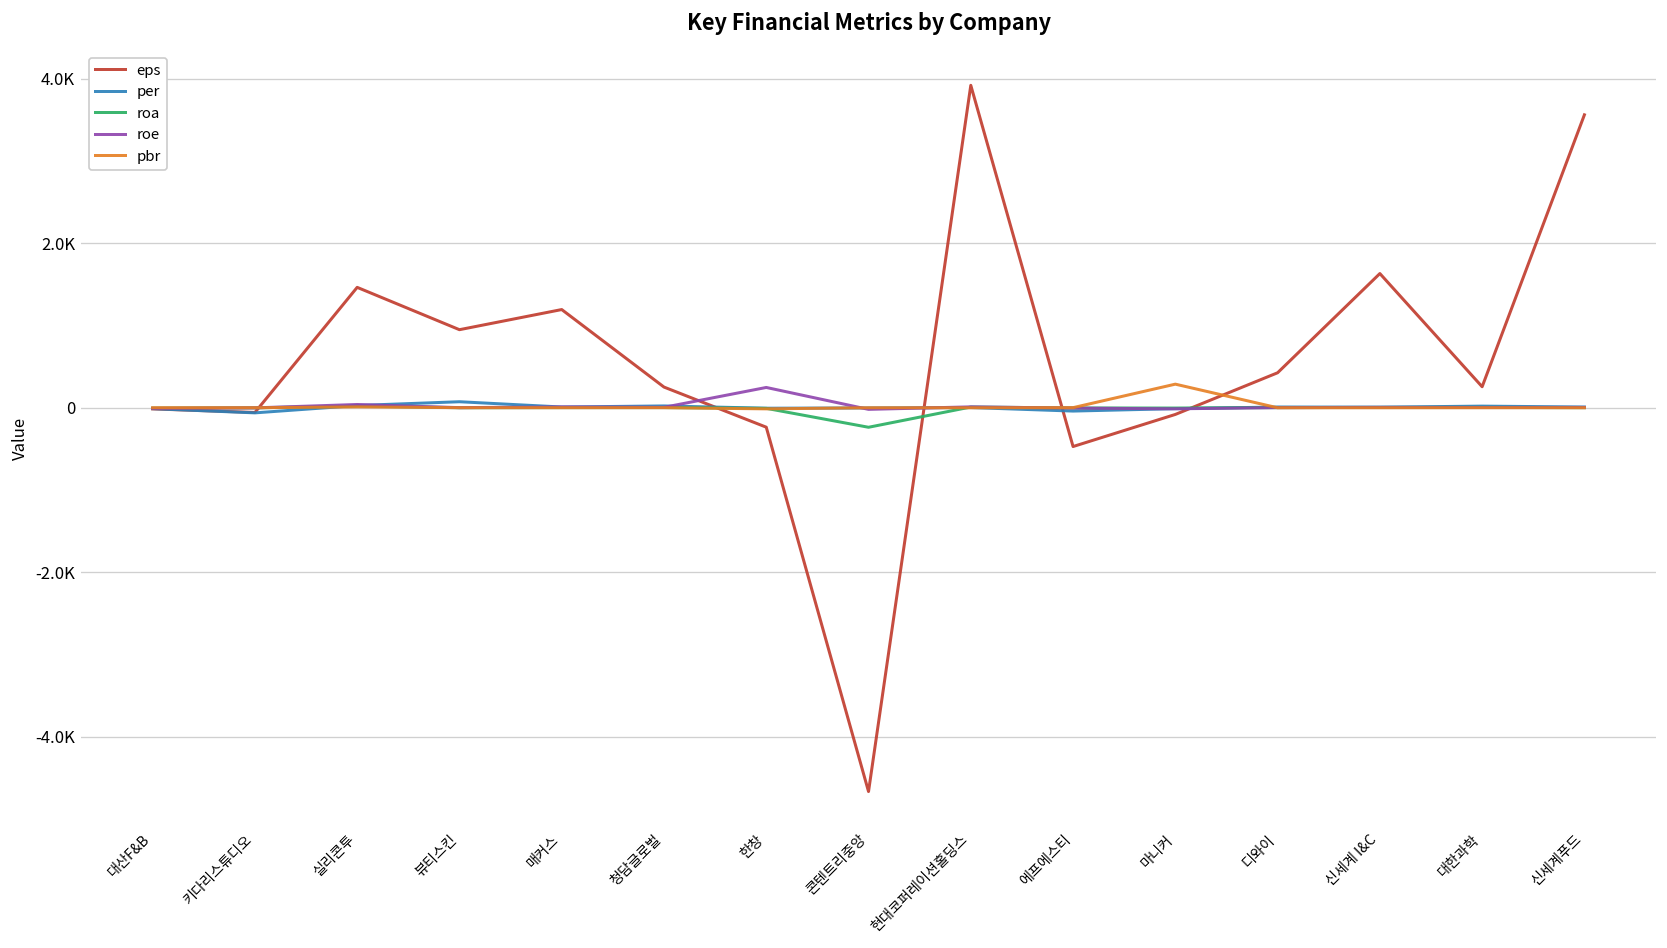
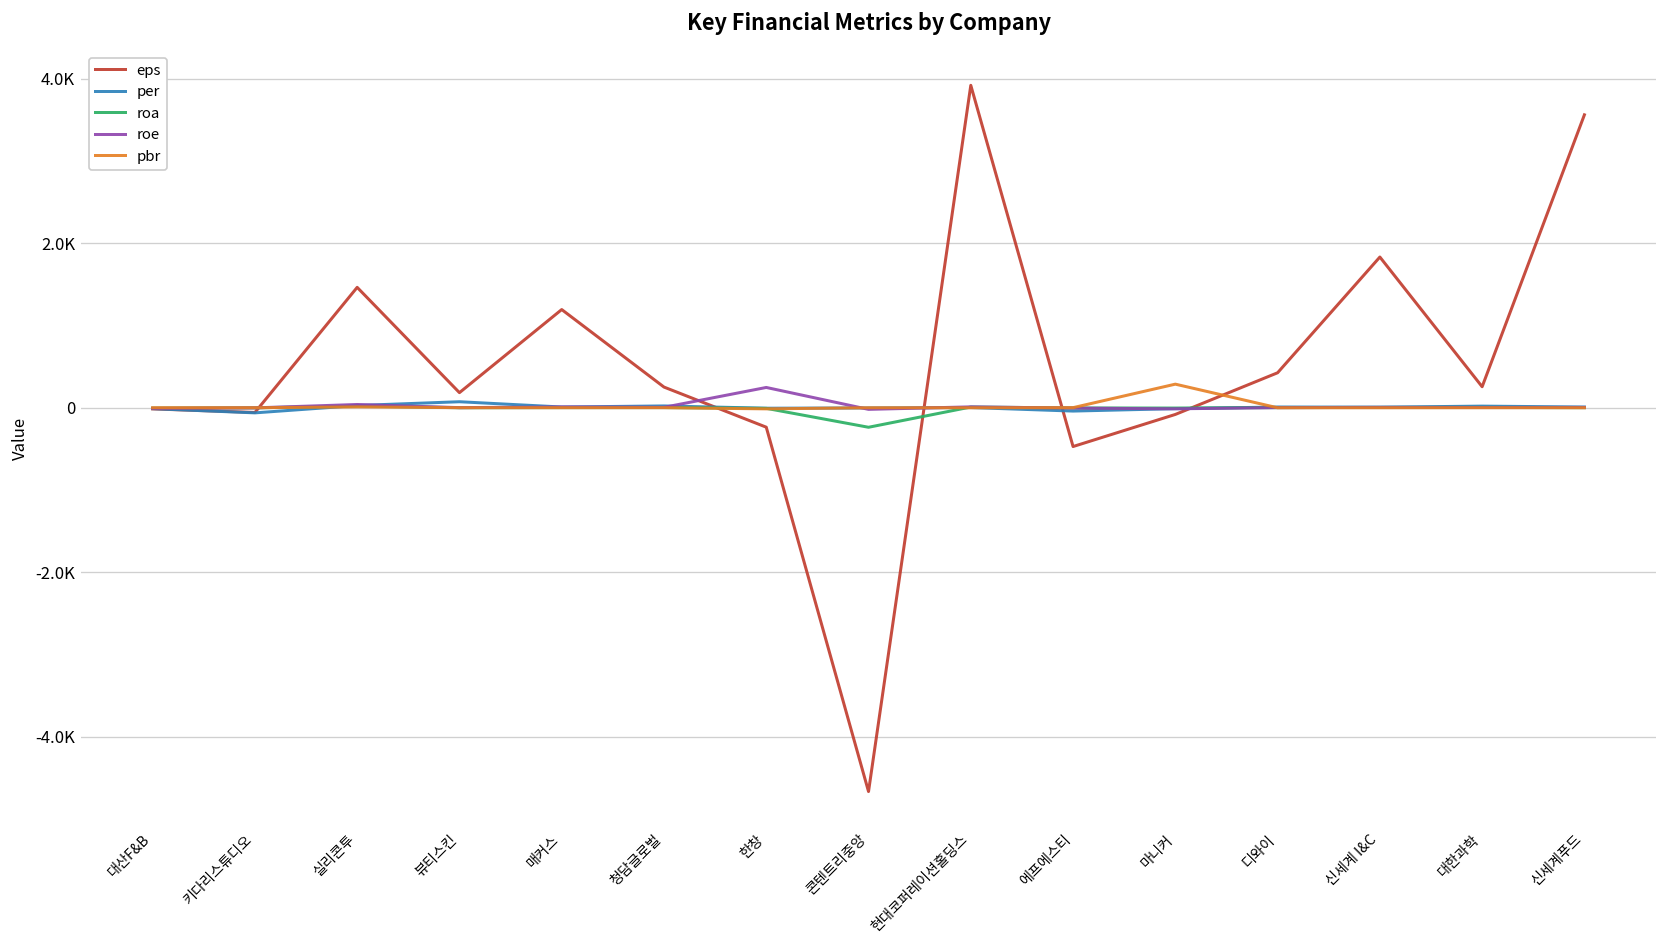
  {
    "eps": {
      "실리콘투": 1500,
-     "뷰티스킨": 1000,
+     "뷰티스킨": 200,
      "매커스": 1200,
      "청담글로벌": 300,
      "한창": -200,
      "콘텐트리중앙": -4700,
      "현대코퍼레이션홀딩스": 3900,
      "에프에스티": -500,
      "마니커": -100,
      "디와이": 400,
-     "신세계 I&C": 1600,
+     "신세계 I&C": 1800,
      "대한과학": 300,
      "신세계푸드": 3600
    },
    "per": {
      "뷰티스킨": 100
    },
    "roa": {
      "콘텐트리중앙": -200
    },
    "roe": {
      "한창": 200
    },
    "pbr": {
      "마니커": 300
    }
  }
